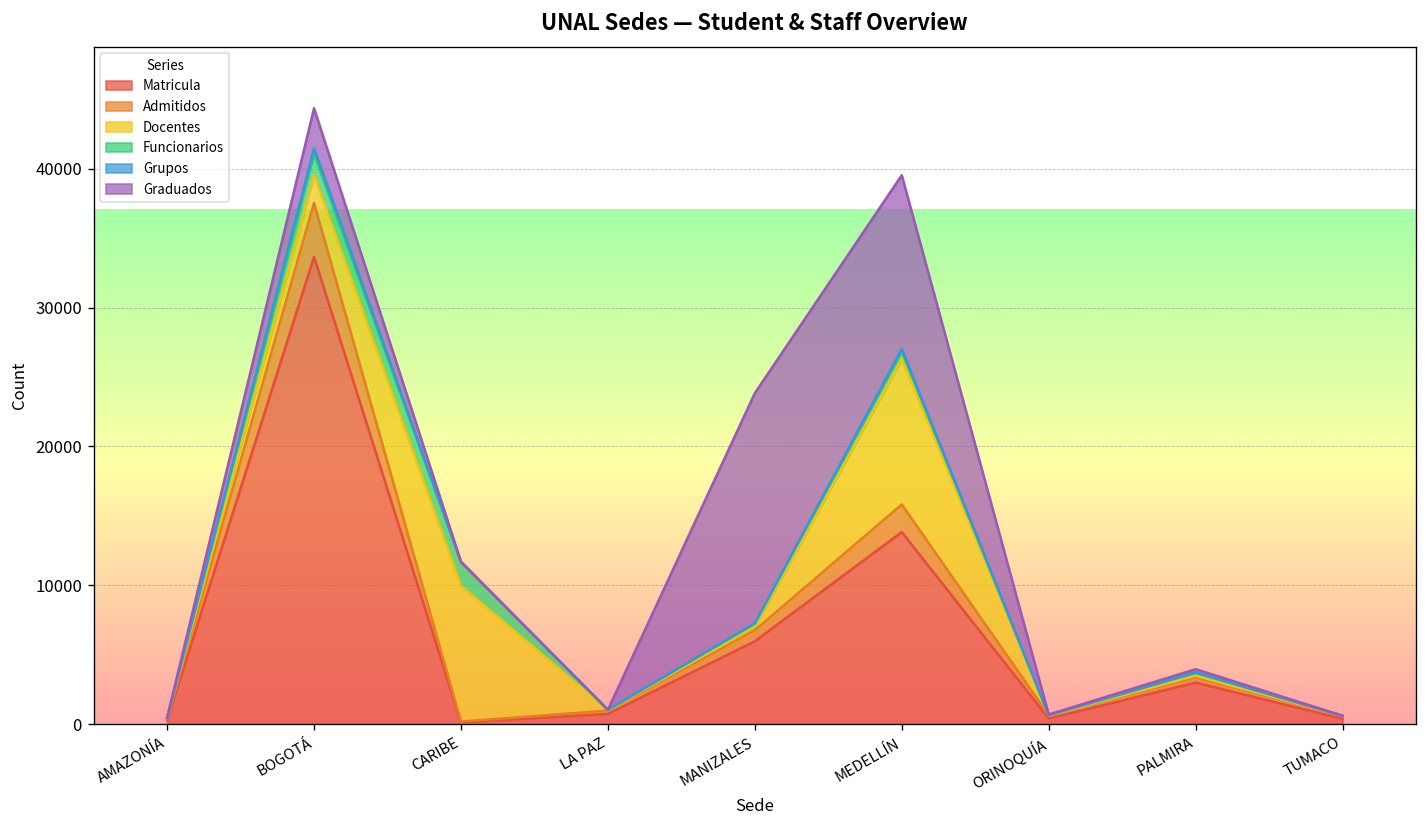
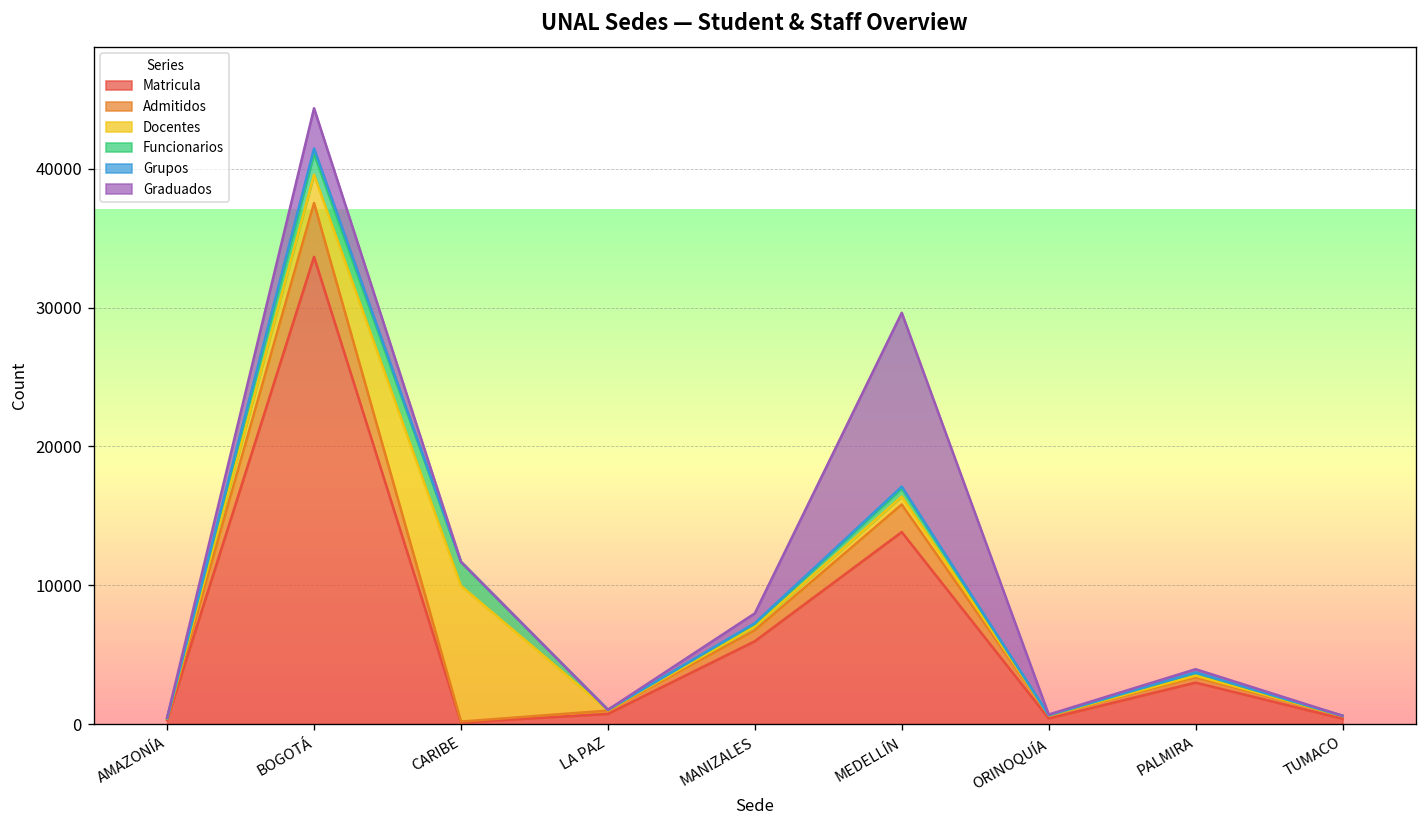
  {
    "Docentes": {
      "BOGOTÁ": 2000,
      "CARIBE": 9800,
-     "MEDELLÍN": 10500
+     "MEDELLÍN": 600
    },
    "Funcionarios": {
      "BOGOTÁ": 1500
    },
    "Grupos": {
      "BOGOTÁ": 400
    },
    "Graduados": {
      "BOGOTÁ": 2900,
-     "MANIZALES": 16600,
+     "MANIZALES": 700,
      "MEDELLÍN": 12500,
      "PALMIRA": 200
    }
  }
